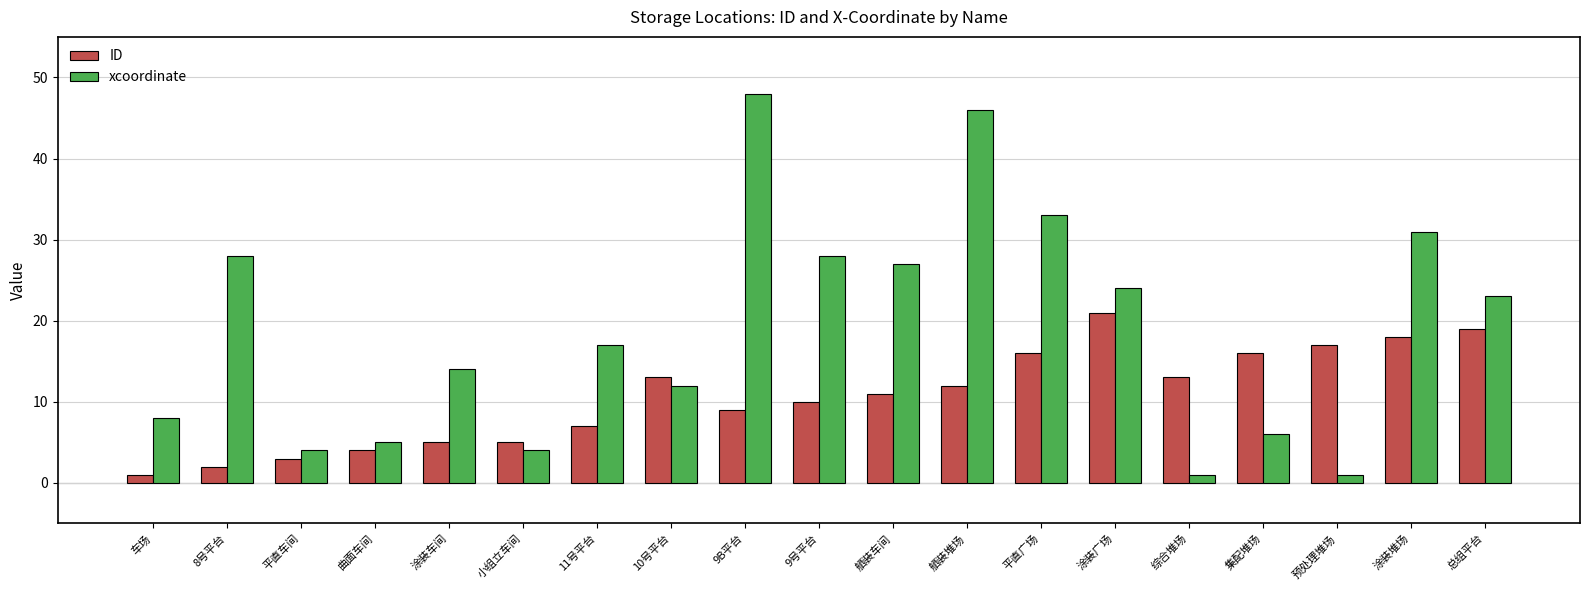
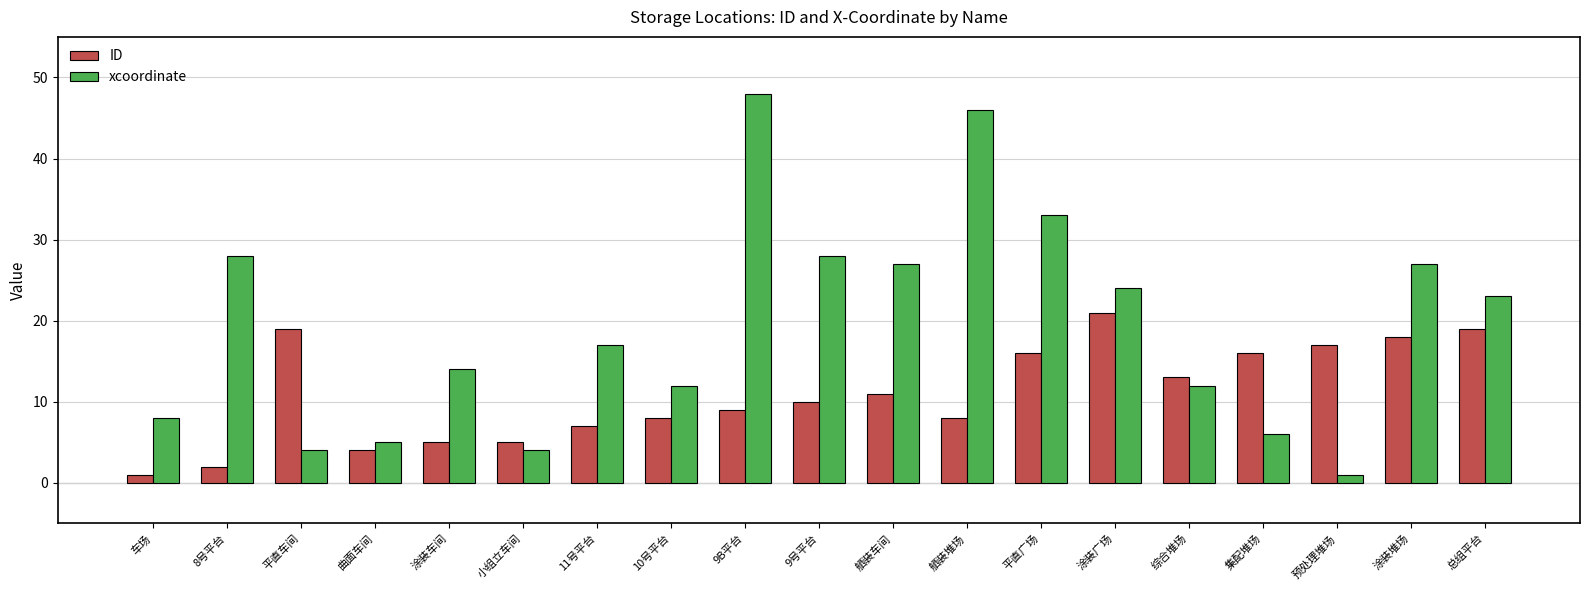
  {
    "ID": {
      "车场": 1,
      "8号平台": 2,
-     "平直车间": 3,
+     "平直车间": 19,
      "曲面车间": 4,
      "涂装车间": 5,
      "小组立车间": 5,
      "11号平台": 7,
-     "10号平台": 13,
+     "10号平台": 8,
      "9B平台": 9,
      "9号平台": 10,
      "舾装车间": 11,
-     "舾装堆场": 12,
+     "舾装堆场": 8,
      "平直广场": 16,
      "涂装广场": 21,
      "综合堆场": 13,
      "集配堆场": 16,
      "预处理堆场": 17,
      "涂装堆场": 18,
      "总组平台": 19
    },
    "xcoordinate": {
      "车场": 8,
      "8号平台": 28,
      "平直车间": 4,
      "曲面车间": 5,
      "涂装车间": 14,
      "小组立车间": 4,
      "11号平台": 17,
      "10号平台": 12,
      "9B平台": 48,
      "9号平台": 28,
      "舾装车间": 27,
      "舾装堆场": 46,
      "平直广场": 33,
      "涂装广场": 24,
-     "综合堆场": 1,
+     "综合堆场": 12,
      "集配堆场": 6,
      "预处理堆场": 1,
-     "涂装堆场": 31,
+     "涂装堆场": 27,
      "总组平台": 23
    }
  }
